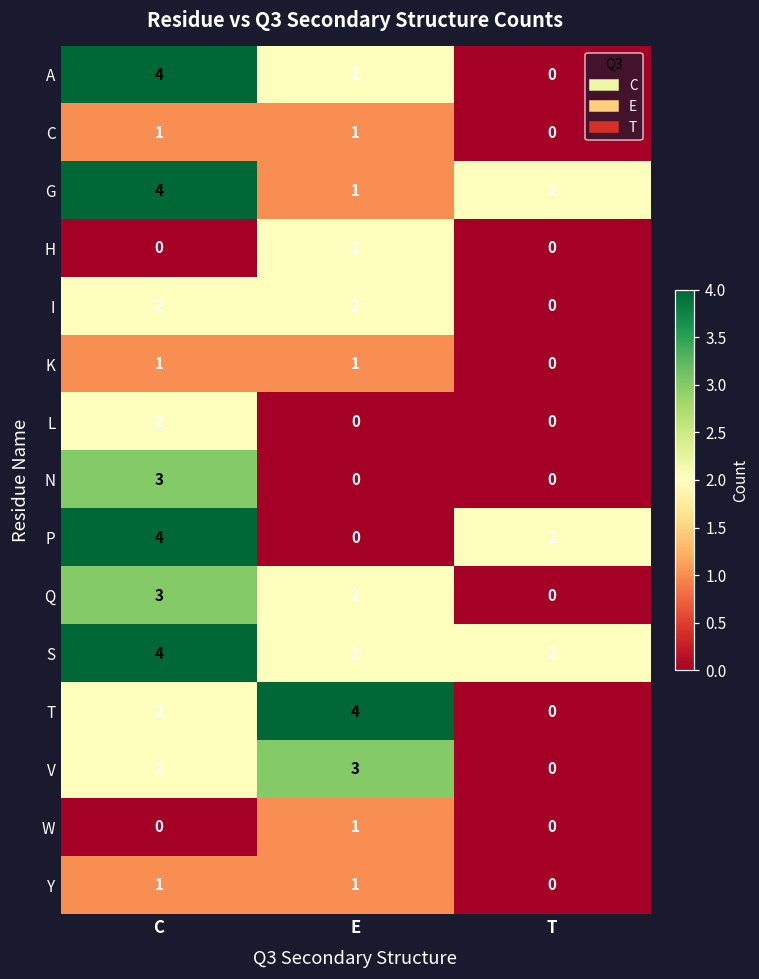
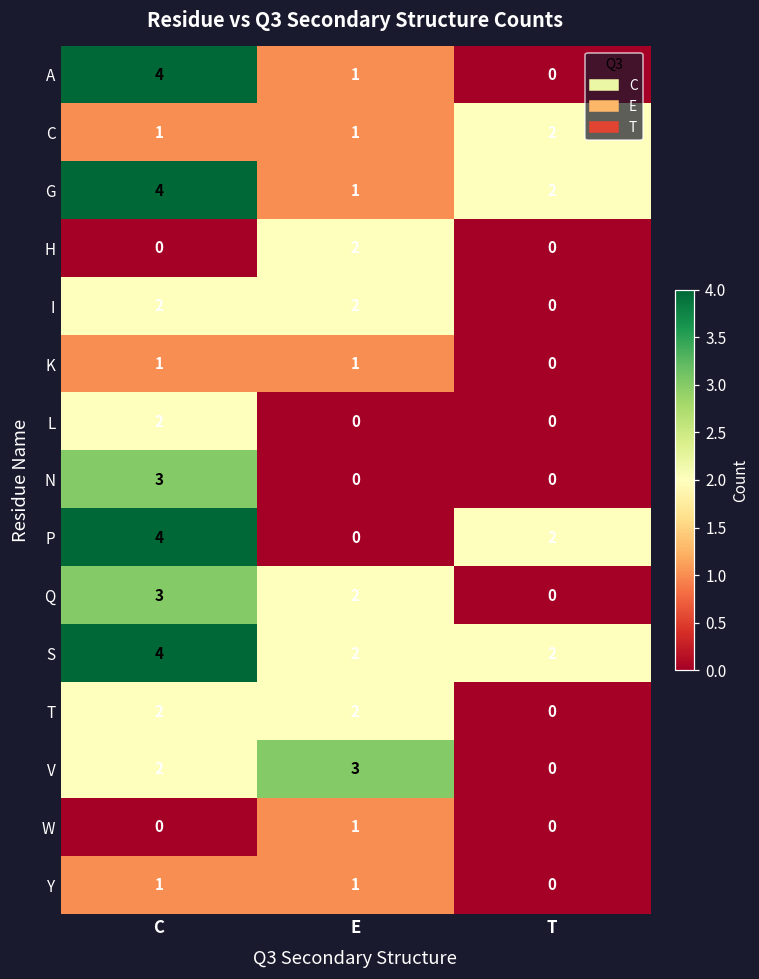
  {
    "A": {
      "C": 4,
-     "E": 2,
+     "E": 1,
      "T": 0
    },
    "C": {
      "C": 1,
      "E": 1,
-     "T": 0
+     "T": 2
    },
    "G": {
      "C": 4,
      "E": 1,
      "T": 2
    },
    "H": {
      "C": 0,
      "E": 2,
      "T": 0
    },
    "I": {
      "C": 2,
      "E": 2,
      "T": 0
    },
    "K": {
      "C": 1,
      "E": 1,
      "T": 0
    },
    "L": {
      "C": 2,
      "E": 0,
      "T": 0
    },
    "N": {
      "C": 3,
      "E": 0,
      "T": 0
    },
    "P": {
      "C": 4,
      "E": 0,
      "T": 2
    },
    "Q": {
      "C": 3,
      "E": 2,
      "T": 0
    },
    "S": {
      "C": 4,
      "E": 2,
      "T": 2
    },
    "T": {
      "C": 2,
-     "E": 4,
+     "E": 2,
      "T": 0
    },
    "V": {
      "C": 2,
      "E": 3,
      "T": 0
    },
    "W": {
      "C": 0,
      "E": 1,
      "T": 0
    },
    "Y": {
      "C": 1,
      "E": 1,
      "T": 0
    }
  }
